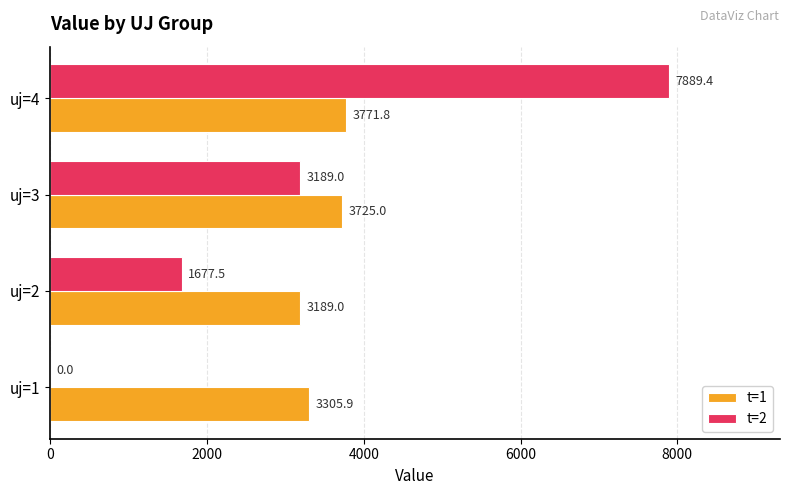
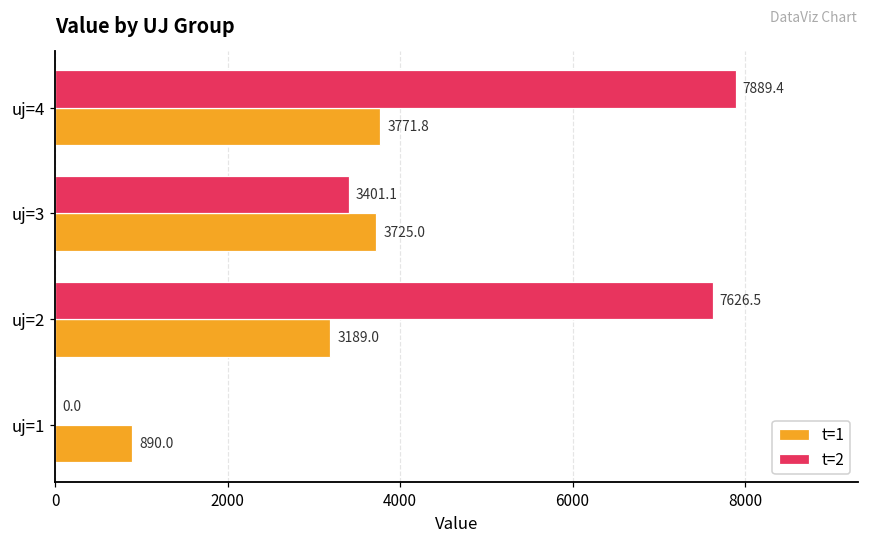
  {
    "t=1": {
      "uj=4": 3771.8,
      "uj=3": 3725.0,
      "uj=2": 3189.0,
-     "uj=1": 3305.9
+     "uj=1": 890.0
    },
    "t=2": {
      "uj=4": 7889.4,
-     "uj=3": 3189.0,
-     "uj=2": 1677.5,
+     "uj=3": 3401.1,
+     "uj=2": 7626.5,
      "uj=1": 0.0
    }
  }
